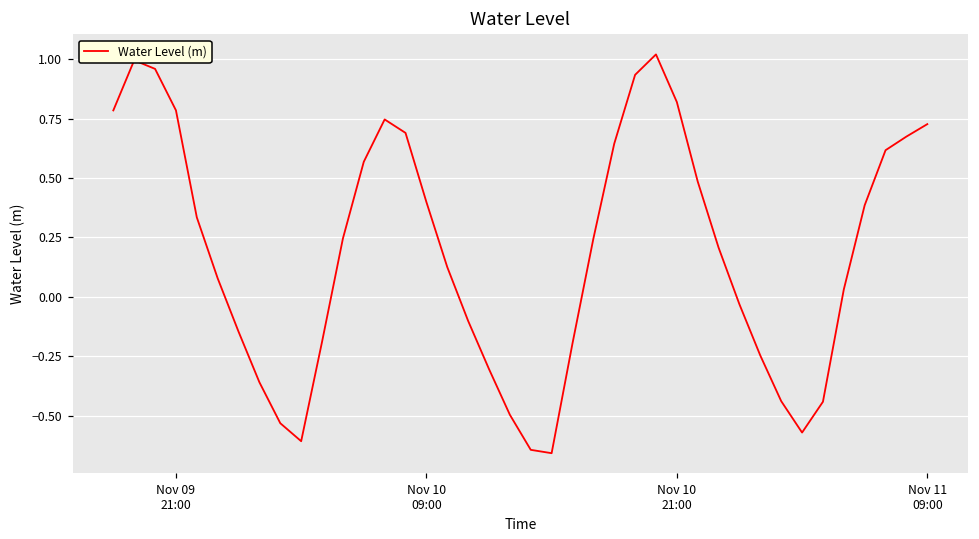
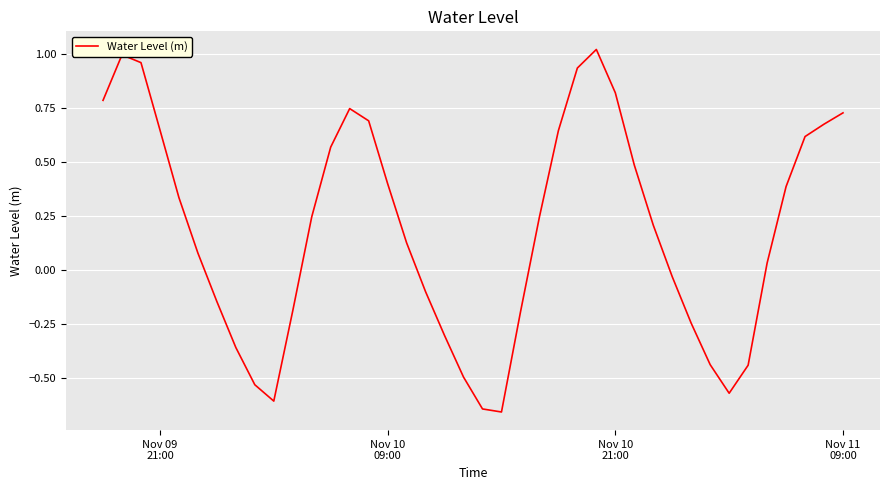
  {
-   "Nov 09 21:00": 0.78,
+   "Nov 09 21:00": 0.65,
    "Nov 10 09:00": 0.40,
    "Nov 10 21:00": 0.82,
    "Nov 11 09:00": 0.73
  }
